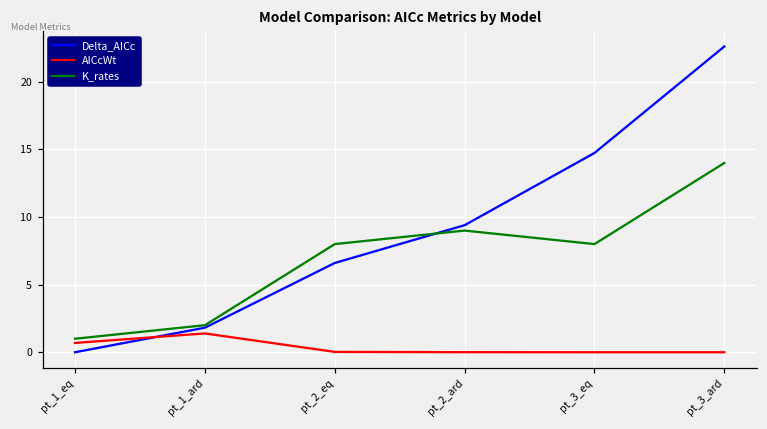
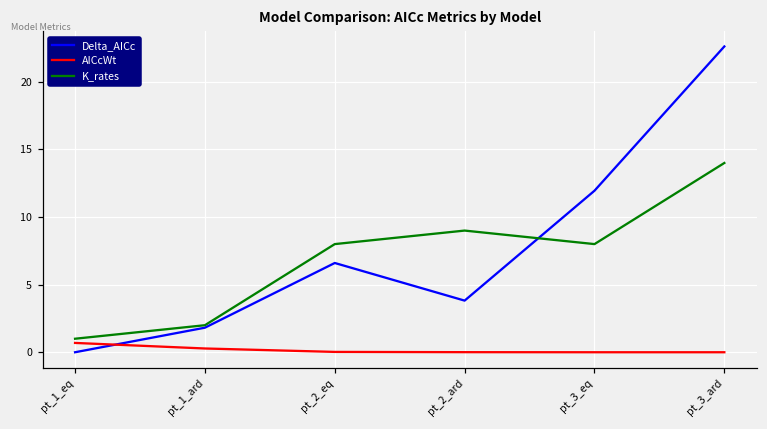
  {
    "Delta_AICc": {
      "pt_1_eq": 0.0,
      "pt_2_eq": 6.6,
-     "pt_2_ard": 9.4,
-     "pt_3_eq": 14.7,
+     "pt_2_ard": 3.8,
+     "pt_3_eq": 11.9,
      "pt_3_ard": 22.6
    },
    "AICcWt": {
      "pt_1_eq": 0.7,
-     "pt_1_ard": 1.4,
+     "pt_1_ard": 0.3,
      "pt_2_eq": 0.0,
      "pt_2_ard": 0.0,
      "pt_3_eq": 0.0,
      "pt_3_ard": 0.0
    },
    "K_rates": {
      "pt_1_eq": 1.0,
      "pt_2_eq": 8.0,
      "pt_2_ard": 9.0,
      "pt_3_eq": 8.0,
      "pt_3_ard": 14.0
    }
  }
